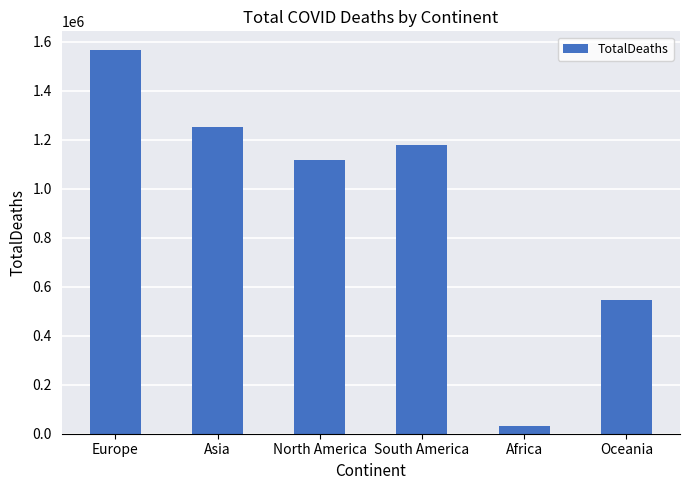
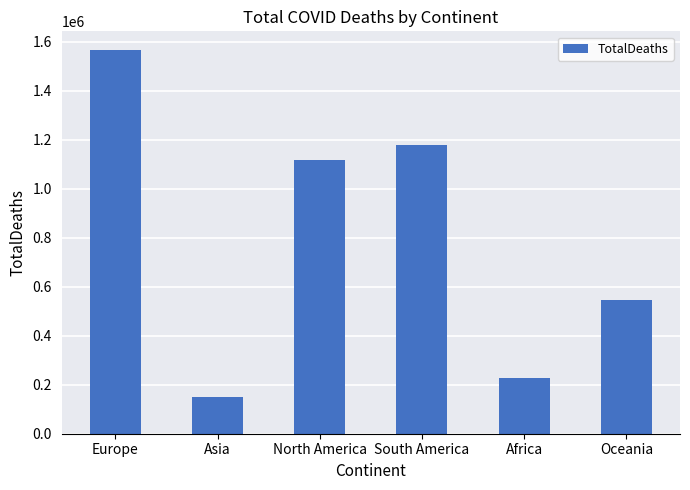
  {
    "Europe": 1560000,
-   "Asia": 1250000,
+   "Asia": 150000,
    "North America": 1120000,
    "South America": 1180000,
-   "Africa": 30000,
+   "Africa": 230000,
    "Oceania": 550000
  }
